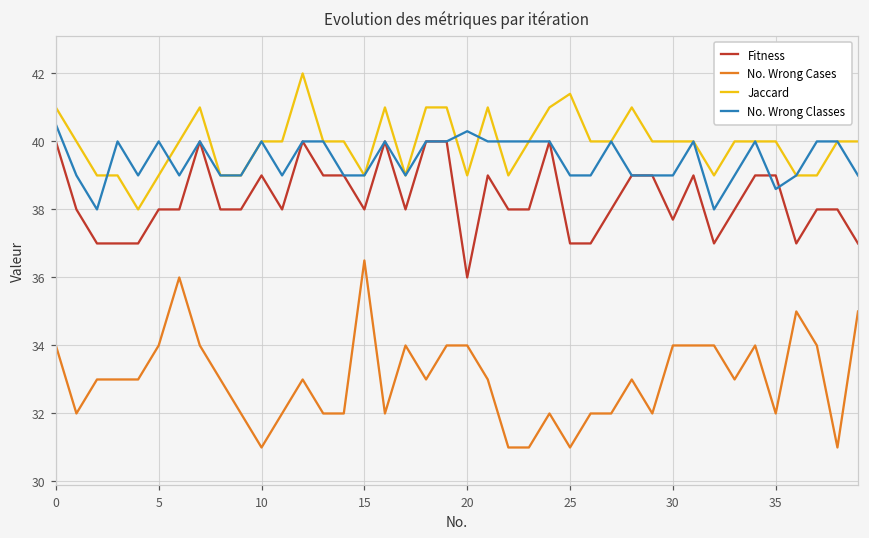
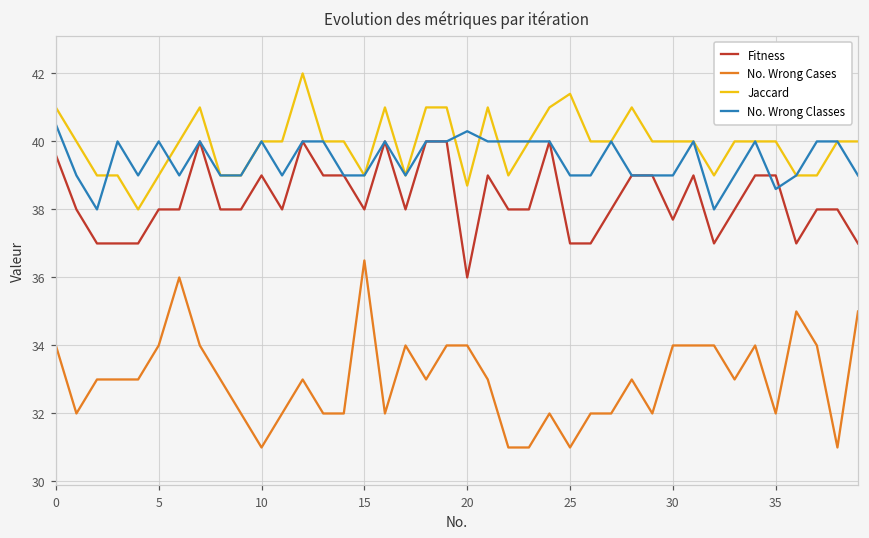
  {
    "Fitness": {
-     "0": 40.0,
+     "0": 39.6,
      "5": 38.0,
      "10": 39.0,
      "15": 38.0,
      "20": 36.0,
      "25": 37.0,
      "30": 37.7,
      "35": 39.0
    },
    "No. Wrong Cases": {
      "0": 34.0,
      "5": 34.0,
      "10": 31.0,
      "15": 36.5,
      "20": 34.0,
      "25": 31.0,
      "30": 34.0,
      "35": 32.0
    },
    "Jaccard": {
      "0": 41.0,
      "5": 39.0,
-     "20": 39.0,
+     "20": 38.7,
      "25": 41.4,
      "30": 40.0,
      "35": 40.0
    },
    "No. Wrong Classes": {
      "0": 40.5,
      "5": 40.0,
      "20": 40.3,
      "25": 39.0,
      "30": 39.0,
      "35": 38.6
    }
  }
